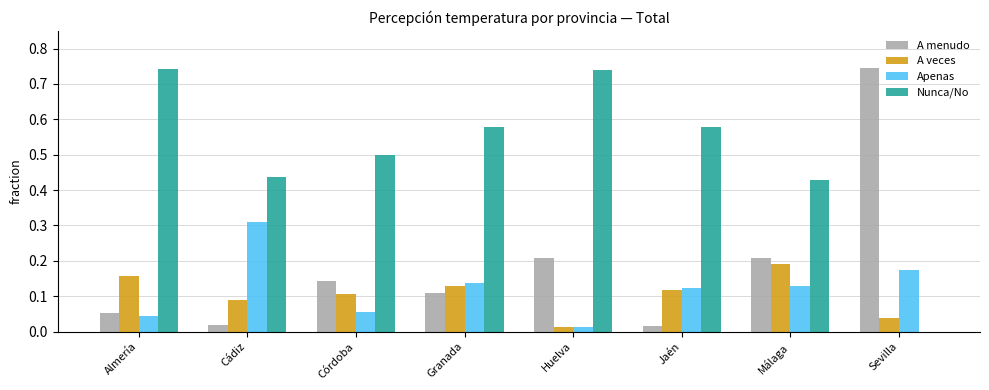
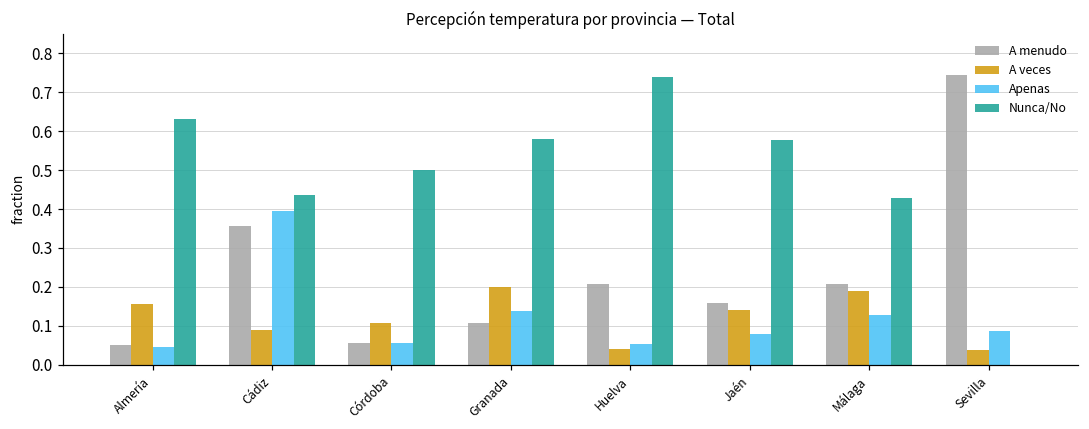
  {
    "A menudo": {
      "Almería": 0.05,
-     "Cádiz": 0.02,
-     "Córdoba": 0.14,
+     "Cádiz": 0.36,
+     "Córdoba": 0.06,
      "Granada": 0.11,
      "Huelva": 0.21,
-     "Jaén": 0.01,
+     "Jaén": 0.16,
      "Málaga": 0.21,
      "Sevilla": 0.74
    },
    "A veces": {
      "Almería": 0.16,
      "Cádiz": 0.09,
      "Córdoba": 0.11,
-     "Granada": 0.13,
-     "Huelva": 0.01,
-     "Jaén": 0.12,
+     "Granada": 0.20,
+     "Huelva": 0.04,
+     "Jaén": 0.14,
      "Málaga": 0.19,
      "Sevilla": 0.04
    },
    "Apenas": {
      "Almería": 0.05,
-     "Cádiz": 0.31,
+     "Cádiz": 0.40,
      "Córdoba": 0.06,
      "Granada": 0.14,
-     "Huelva": 0.01,
-     "Jaén": 0.12,
+     "Huelva": 0.05,
+     "Jaén": 0.08,
      "Málaga": 0.13,
-     "Sevilla": 0.17
+     "Sevilla": 0.09
    },
    "Nunca/No": {
-     "Almería": 0.74,
+     "Almería": 0.63,
      "Cádiz": 0.44,
      "Córdoba": 0.50,
      "Granada": 0.58,
      "Huelva": 0.74,
      "Jaén": 0.58,
      "Málaga": 0.43,
      "Sevilla": 0.00
    }
  }
